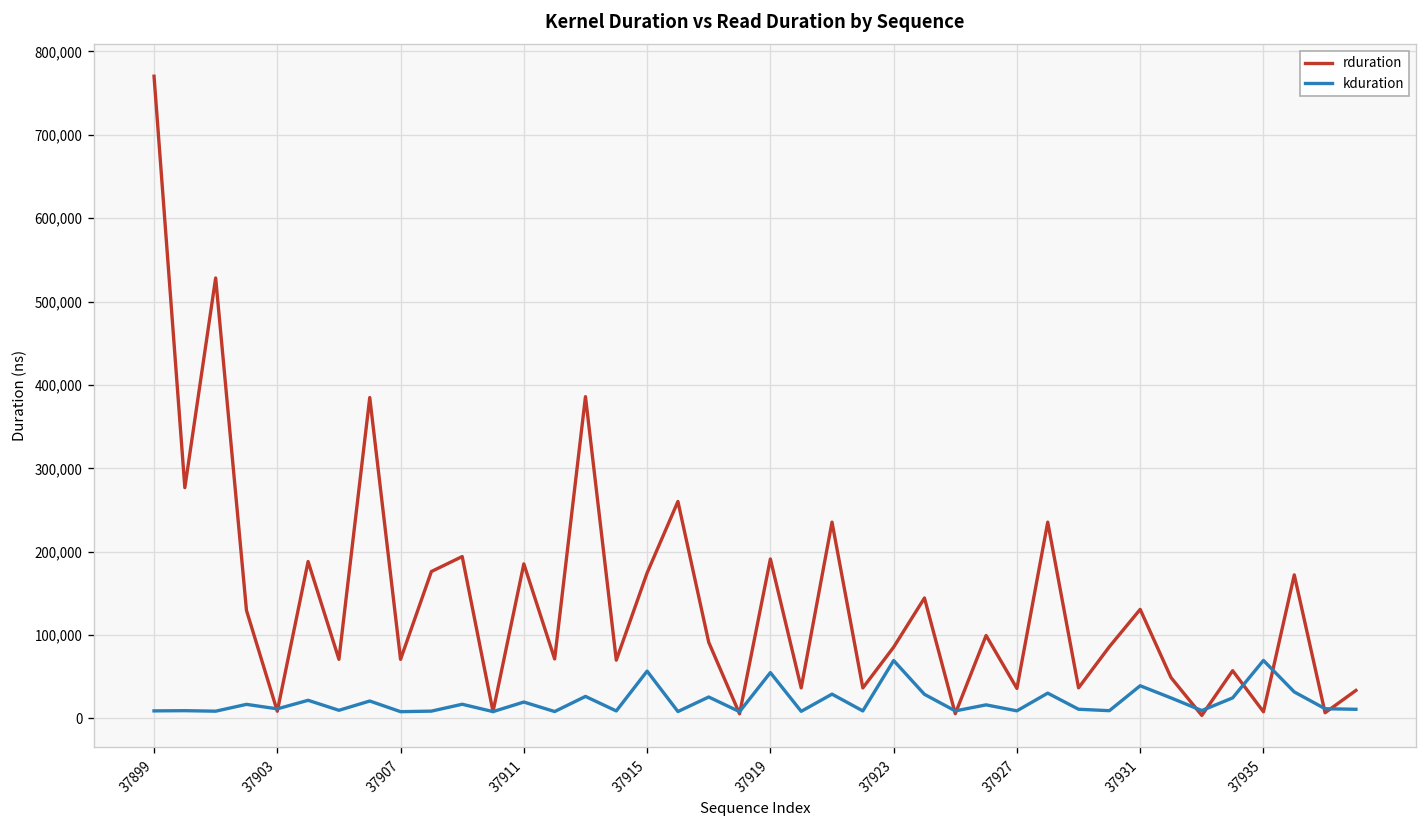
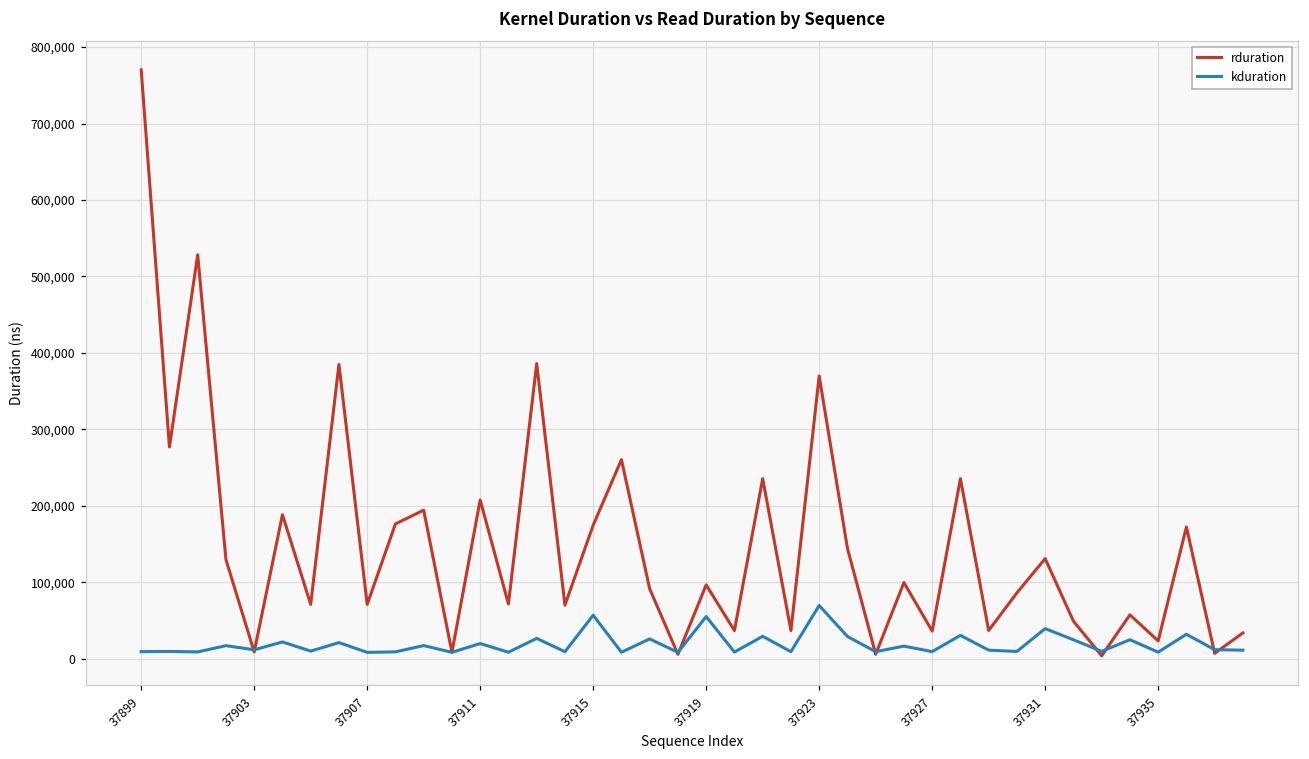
  {
    "rduration": {
      "37899": "770,000",
      "37907": "70,000",
-     "37911": "190,000",
+     "37911": "210,000",
      "37915": "170,000",
-     "37919": "190,000",
-     "37923": "90,000",
+     "37919": "100,000",
+     "37923": "370,000",
      "37927": "40,000",
      "37931": "130,000",
-     "37935": "10,000"
+     "37935": "20,000"
    },
    "kduration": {
      "37899": "10,000",
      "37907": "10,000",
      "37911": "20,000",
      "37915": "60,000",
      "37919": "50,000",
      "37923": "70,000",
      "37927": "10,000",
      "37931": "40,000",
-     "37935": "70,000"
+     "37935": "10,000"
    }
  }
